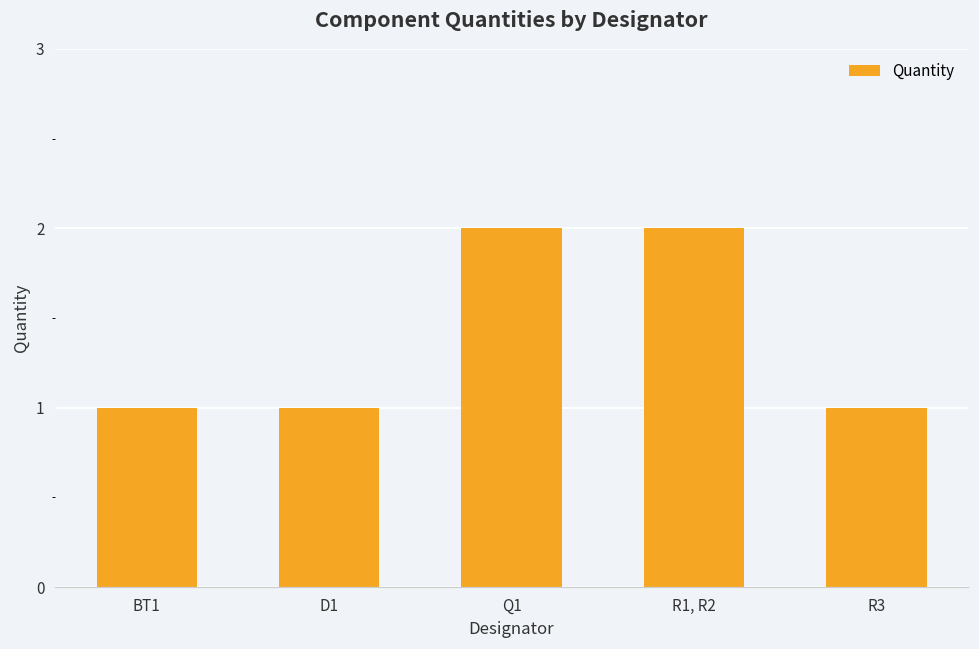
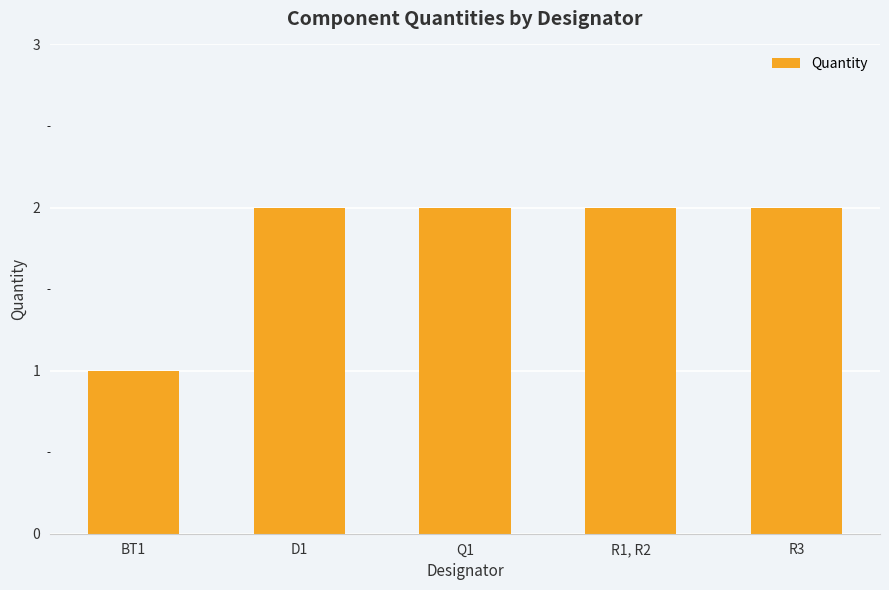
  {
    "BT1": 1,
-   "D1": 1,
+   "D1": 2,
    "Q1": 2,
    "R1, R2": 2,
-   "R3": 1
+   "R3": 2
  }
